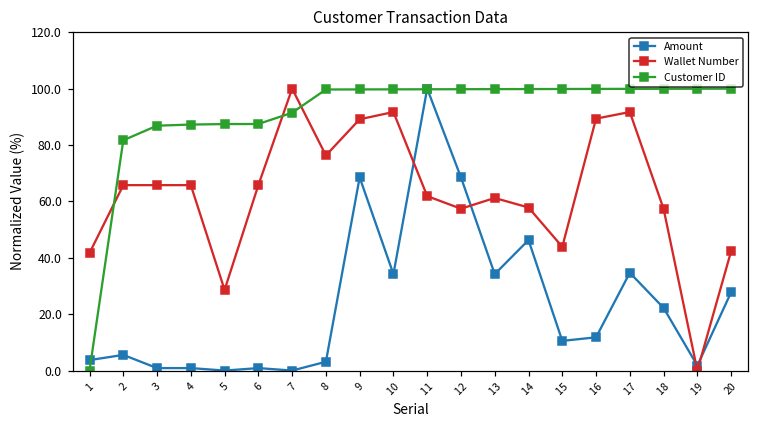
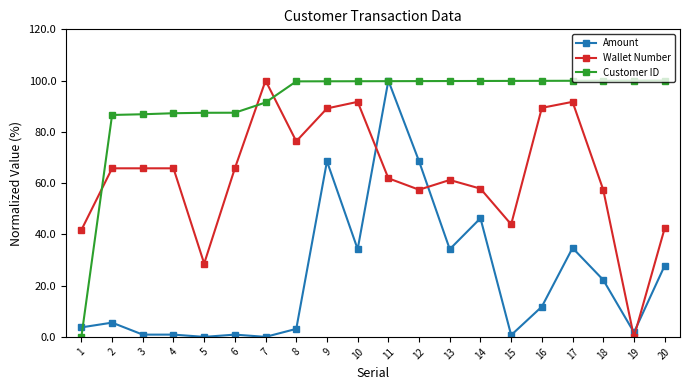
  {
    "Amount": {
      "1": 4,
      "2": 6,
      "3": 1,
      "4": 1,
      "5": 0,
      "6": 1,
      "7": 0,
      "8": 3,
      "9": 69,
      "10": 34,
      "12": 69,
      "13": 34,
      "14": 46,
-     "15": 11,
+     "15": 1,
      "16": 12,
      "17": 35,
      "18": 22,
      "19": 2,
      "20": 28
    },
    "Wallet Number": {
      "1": 42,
      "2": 66,
      "3": 66,
      "4": 66,
      "5": 29,
      "6": 66,
      "7": 100,
      "8": 76,
      "9": 89,
      "10": 92,
      "11": 62,
      "12": 57,
      "13": 61,
      "14": 58,
      "15": 44,
      "16": 89,
      "17": 92,
      "18": 57,
      "19": 0,
      "20": 42
    },
    "Customer ID": {
      "1": 0,
-     "2": 82,
+     "2": 87,
      "3": 87,
      "4": 87,
      "5": 87,
      "6": 87,
      "7": 91,
      "8": 100,
      "9": 100,
      "10": 100,
      "12": 100,
      "13": 100,
      "14": 100,
      "15": 100,
      "16": 100
    }
  }
